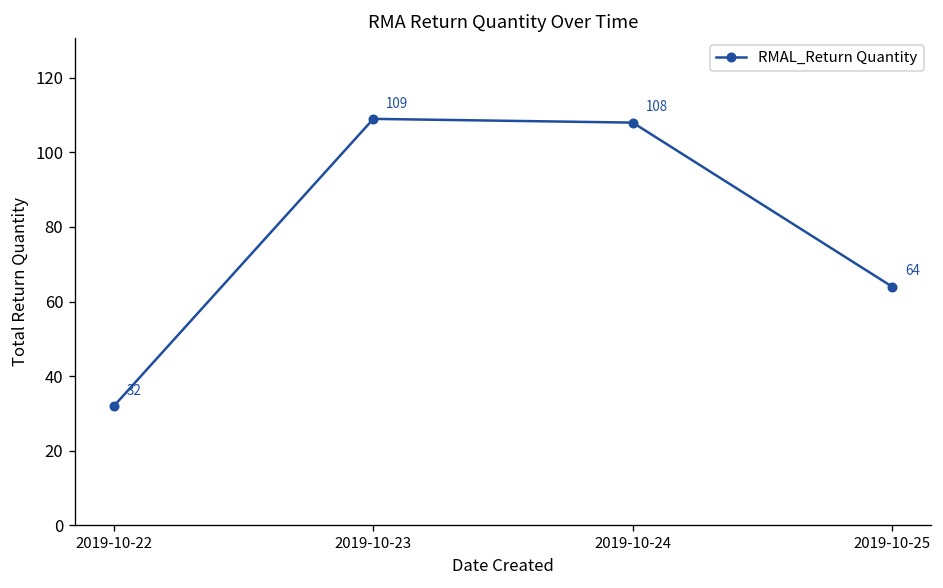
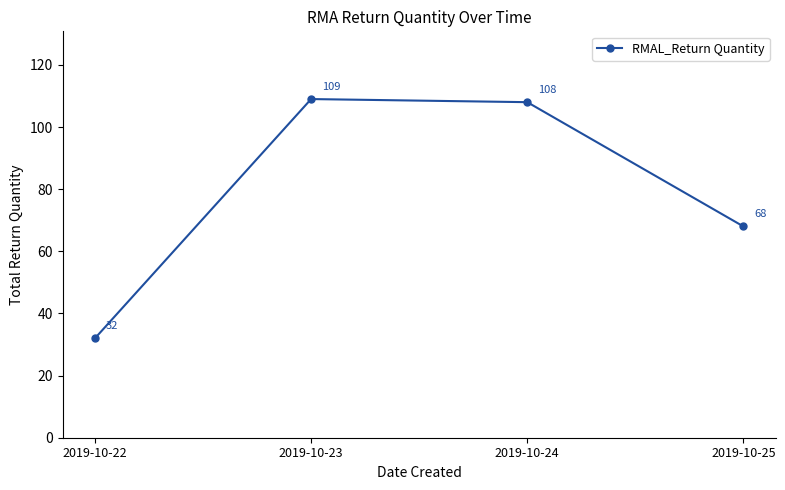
  {
    "2019-10-22": 32,
    "2019-10-23": 109,
    "2019-10-24": 108,
-   "2019-10-25": 64
+   "2019-10-25": 68
  }
